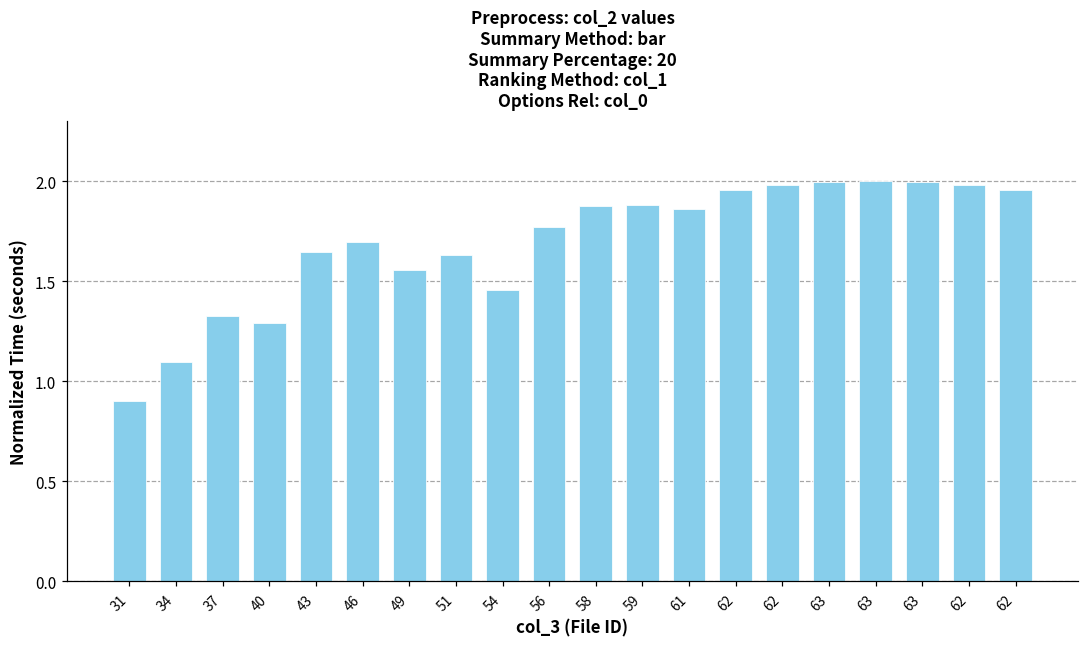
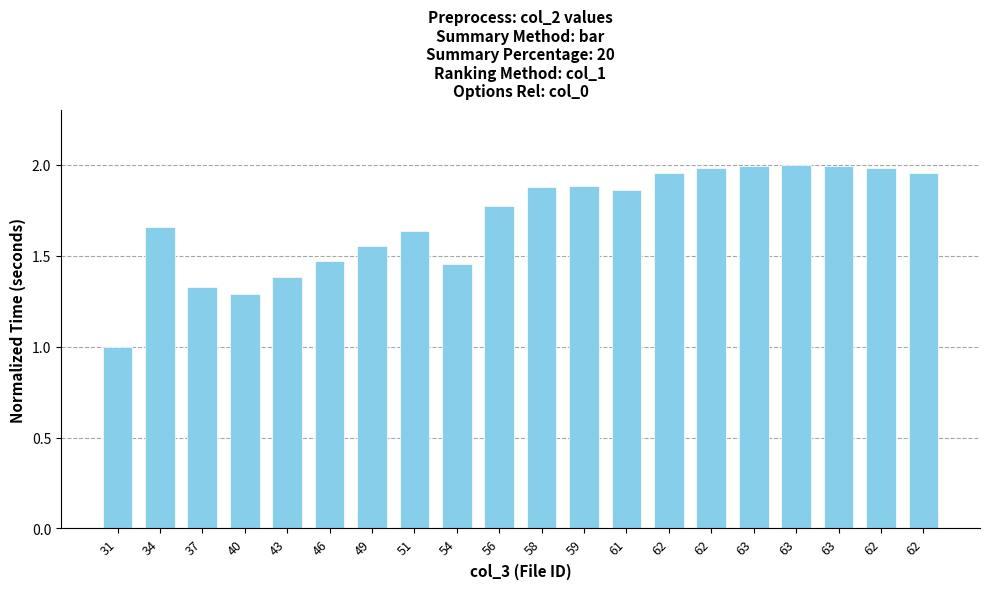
  {
-   "31": 0.9,
-   "34": 1.10,
+   "31": 1.0,
+   "34": 1.66,
    "37": 1.33,
    "40": 1.29,
-   "43": 1.65,
-   "46": 1.70,
+   "43": 1.38,
+   "46": 1.47,
    "49": 1.56,
    "51": 1.63,
    "54": 1.46,
    "56": 1.77,
    "58": 1.88,
    "59": 1.88,
    "61": 1.86
  }
